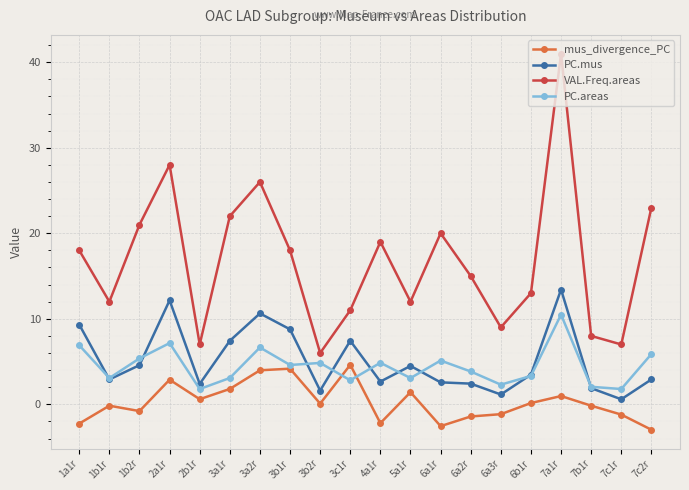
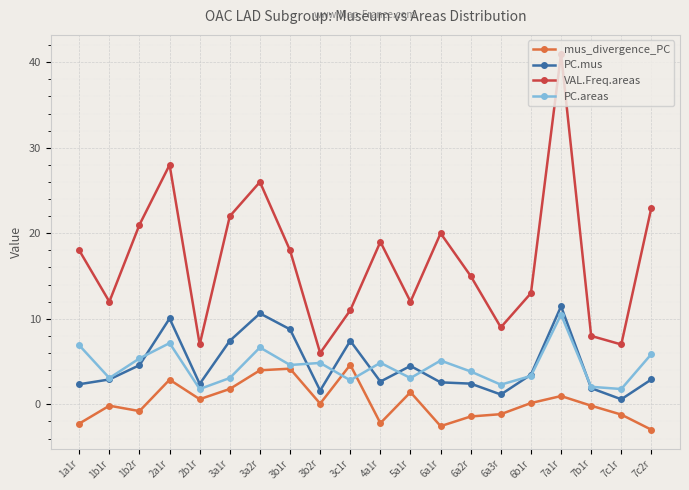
  {
    "PC.mus": {
-     "1a1r": 9,
+     "1a1r": 2,
      "1b2r": 5,
-     "2a1r": 12,
+     "2a1r": 10,
      "2b1r": 2,
      "3a1r": 7,
      "3a2r": 11,
      "3b1r": 9,
      "3b2r": 2,
      "3c1r": 7,
      "4a1r": 3,
      "5a1r": 4,
      "6a1r": 3,
      "6a2r": 2,
      "6a3r": 1,
-     "7a1r": 13,
+     "7a1r": 11,
      "7c1r": 1,
      "7c2r": 3
    },
    "PC.areas": {
      "1a1r": 7,
      "1b2r": 5,
      "2a1r": 7,
      "2b1r": 2,
      "3a1r": 3,
      "3a2r": 7,
      "3b1r": 5,
      "3b2r": 5,
      "3c1r": 3,
      "4a1r": 5,
      "5a1r": 3,
      "6a1r": 5,
      "6a2r": 4,
      "6a3r": 2,
      "7a1r": 10,
      "7c1r": 2,
      "7c2r": 6
    }
  }
